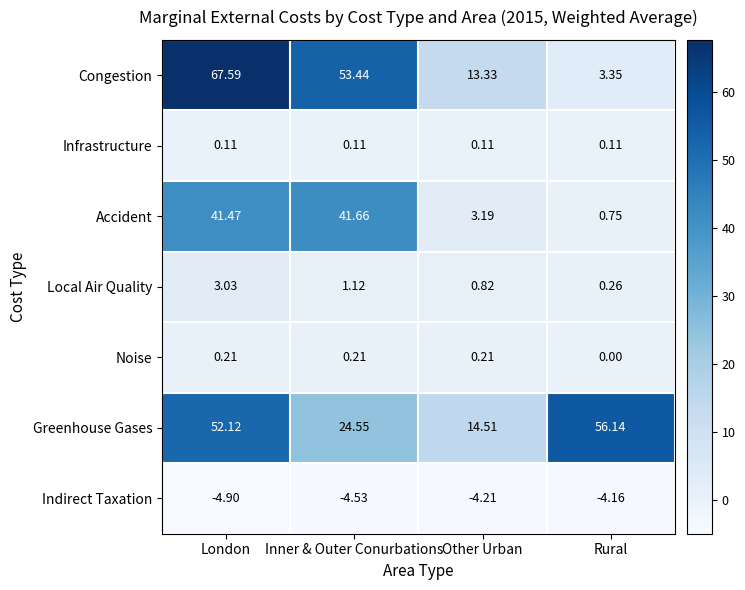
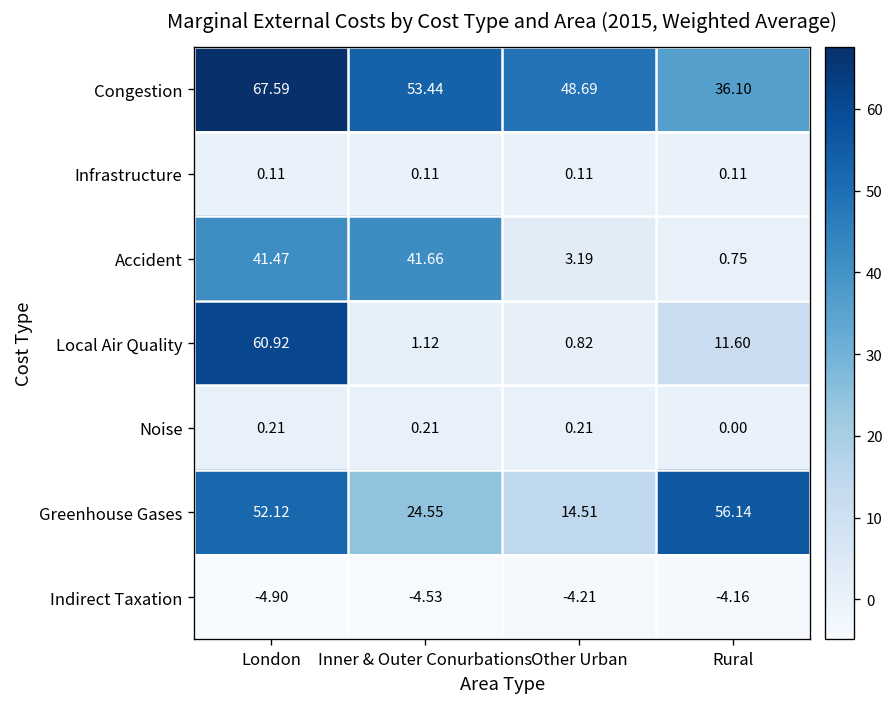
  {
    "Congestion": {
      "London": 67.59,
      "Inner & Outer Conurbations": 53.44,
-     "Other Urban": 13.33,
-     "Rural": 3.35
+     "Other Urban": 48.69,
+     "Rural": 36.10
    },
    "Infrastructure": {
      "London": 0.11,
      "Inner & Outer Conurbations": 0.11,
      "Other Urban": 0.11,
      "Rural": 0.11
    },
    "Accident": {
      "London": 41.47,
      "Inner & Outer Conurbations": 41.66,
      "Other Urban": 3.19,
      "Rural": 0.75
    },
    "Local Air Quality": {
-     "London": 3.03,
+     "London": 60.92,
      "Inner & Outer Conurbations": 1.12,
      "Other Urban": 0.82,
-     "Rural": 0.26
+     "Rural": 11.60
    },
    "Noise": {
      "London": 0.21,
      "Inner & Outer Conurbations": 0.21,
      "Other Urban": 0.21,
      "Rural": 0.00
    },
    "Greenhouse Gases": {
      "London": 52.12,
      "Inner & Outer Conurbations": 24.55,
      "Other Urban": 14.51,
      "Rural": 56.14
    },
    "Indirect Taxation": {
      "London": -4.90,
      "Inner & Outer Conurbations": -4.53,
      "Other Urban": -4.21,
      "Rural": -4.16
    }
  }
